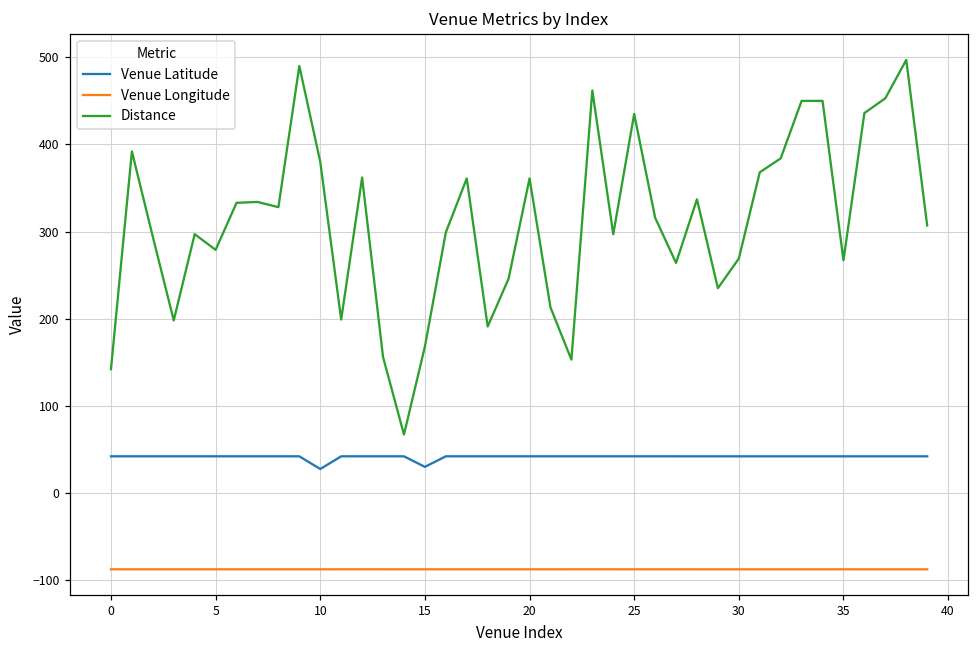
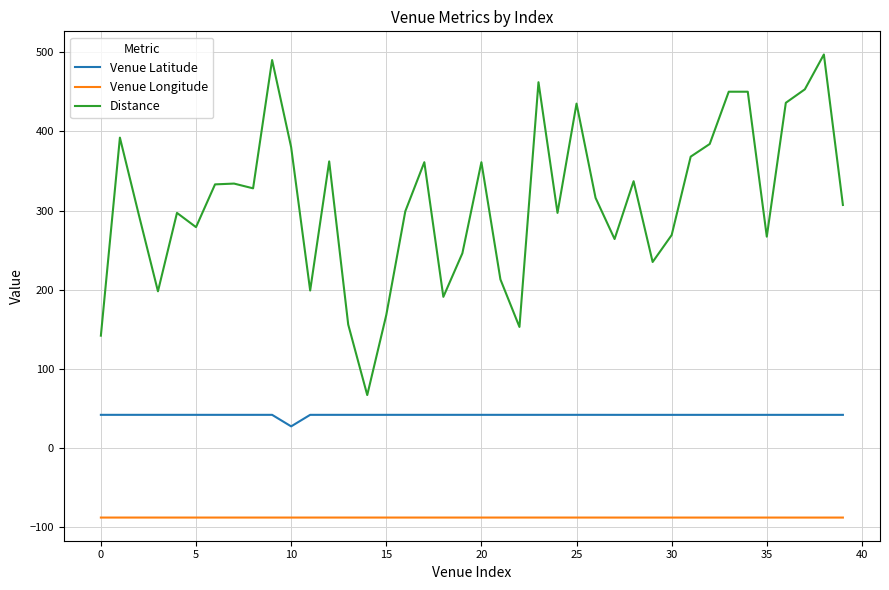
  {
    "Venue Latitude": {
      "0": 40,
      "5": 40,
      "10": 30,
-     "15": 30,
+     "15": 40,
      "20": 40,
      "25": 40,
      "30": 40,
      "35": 40
    },
    "Venue Longitude": {
      "0": -90,
      "5": -90,
      "10": -90,
      "15": -90,
      "20": -90,
      "25": -90,
      "30": -90,
      "35": -90
    },
    "Distance": {
      "0": 140,
      "5": 280,
      "10": 380,
      "15": 170,
      "20": 360,
      "25": 440,
      "30": 270,
      "35": 270
    }
  }
